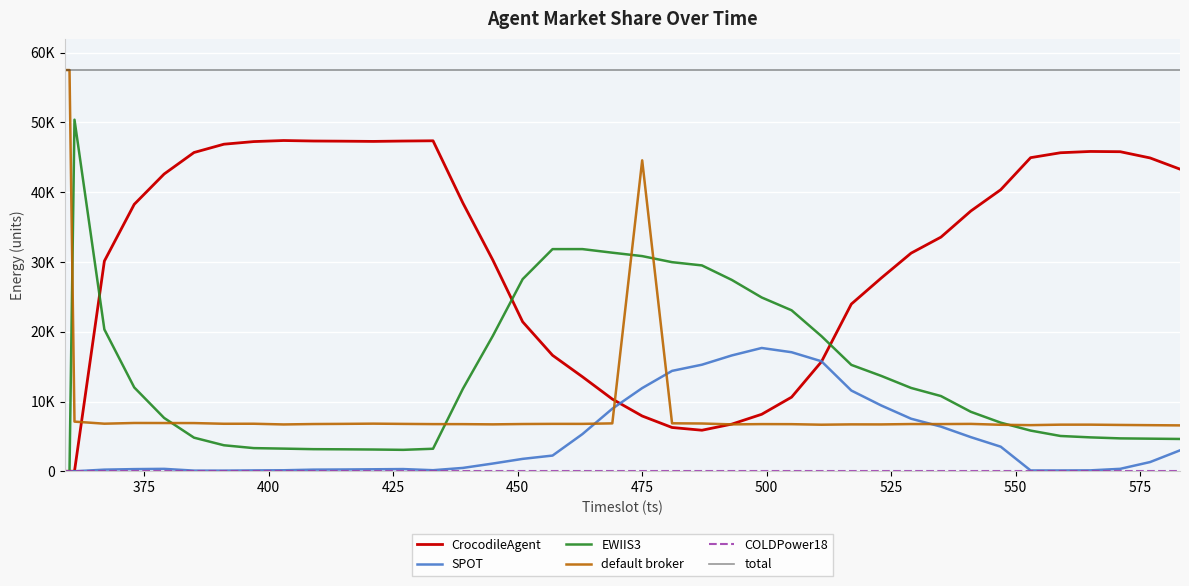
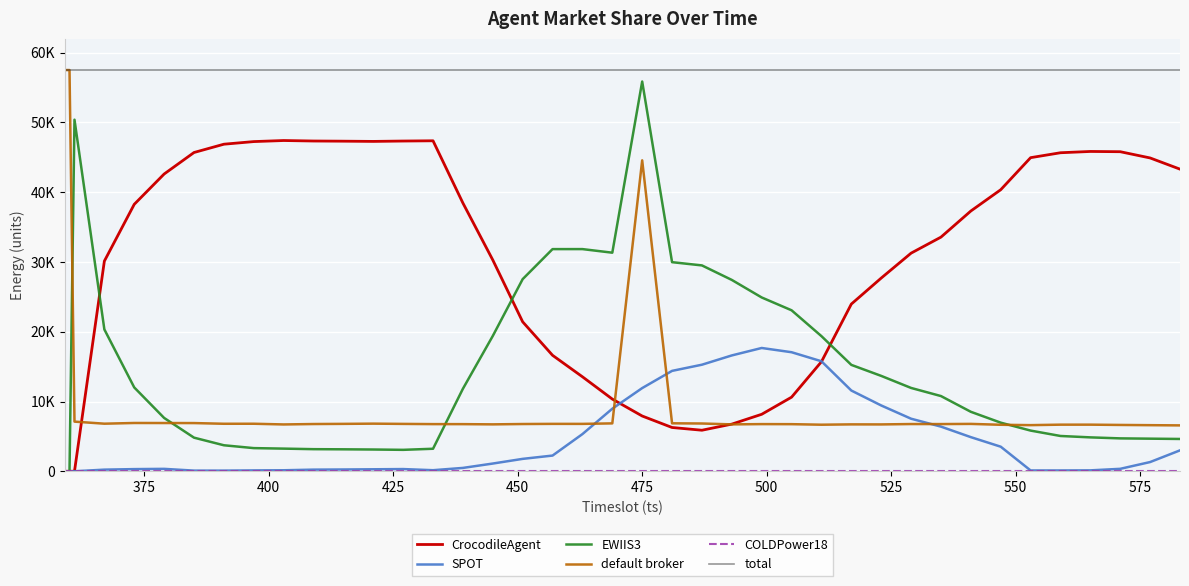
  {
    "CrocodileAgent": {
      "475": 8000
    },
    "SPOT": {
      "475": 12000
    },
    "EWIIS3": {
-     "475": 31000
+     "475": 56000
    },
    "default broker": {
      "475": 45000
    },
    "COLDPower18": {
      "475": 0
    },
    "total": {
      "475": 58000
    }
  }
